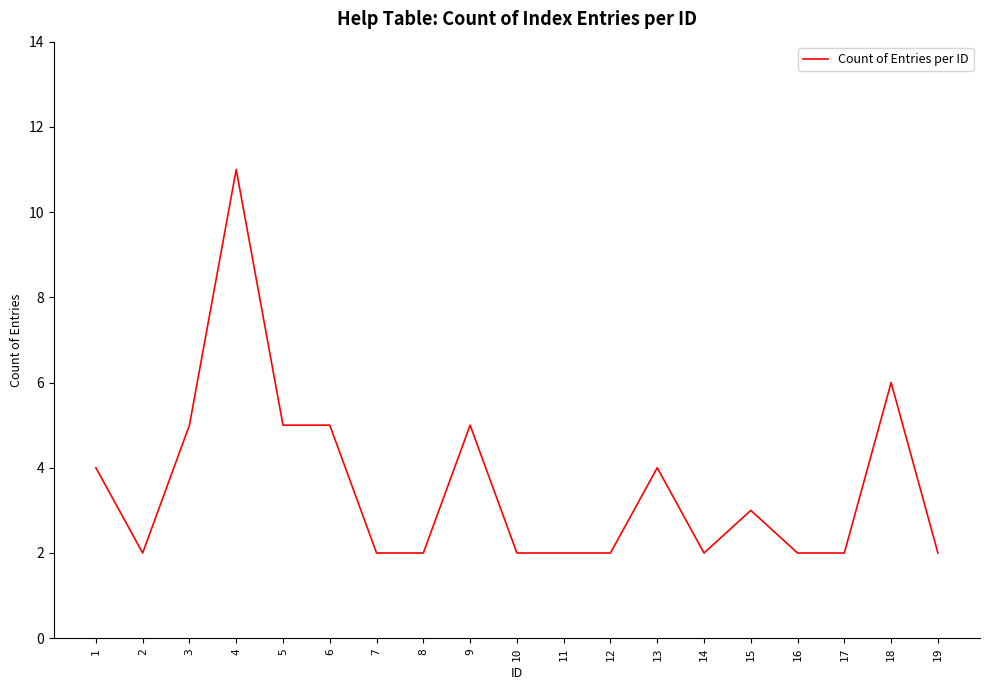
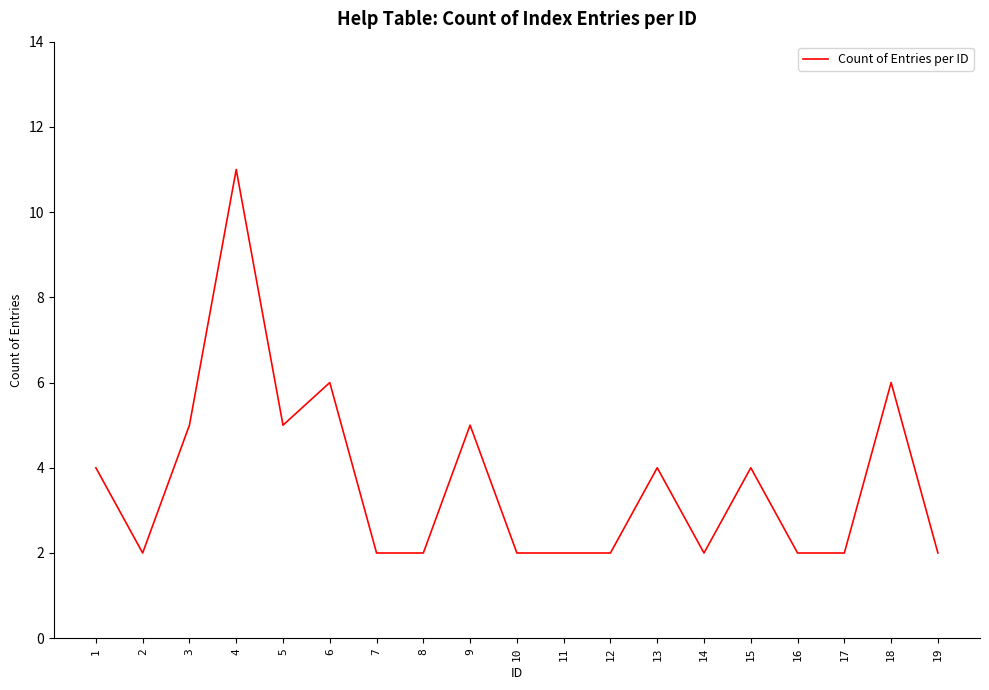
  {
    "1": 4,
    "2": 2,
    "3": 5,
    "4": 11,
    "5": 5,
-   "6": 5,
+   "6": 6,
    "7": 2,
    "8": 2,
    "9": 5,
    "10": 2,
    "11": 2,
    "12": 2,
    "13": 4,
    "14": 2,
-   "15": 3,
+   "15": 4,
    "16": 2,
    "17": 2,
    "18": 6,
    "19": 2
  }
